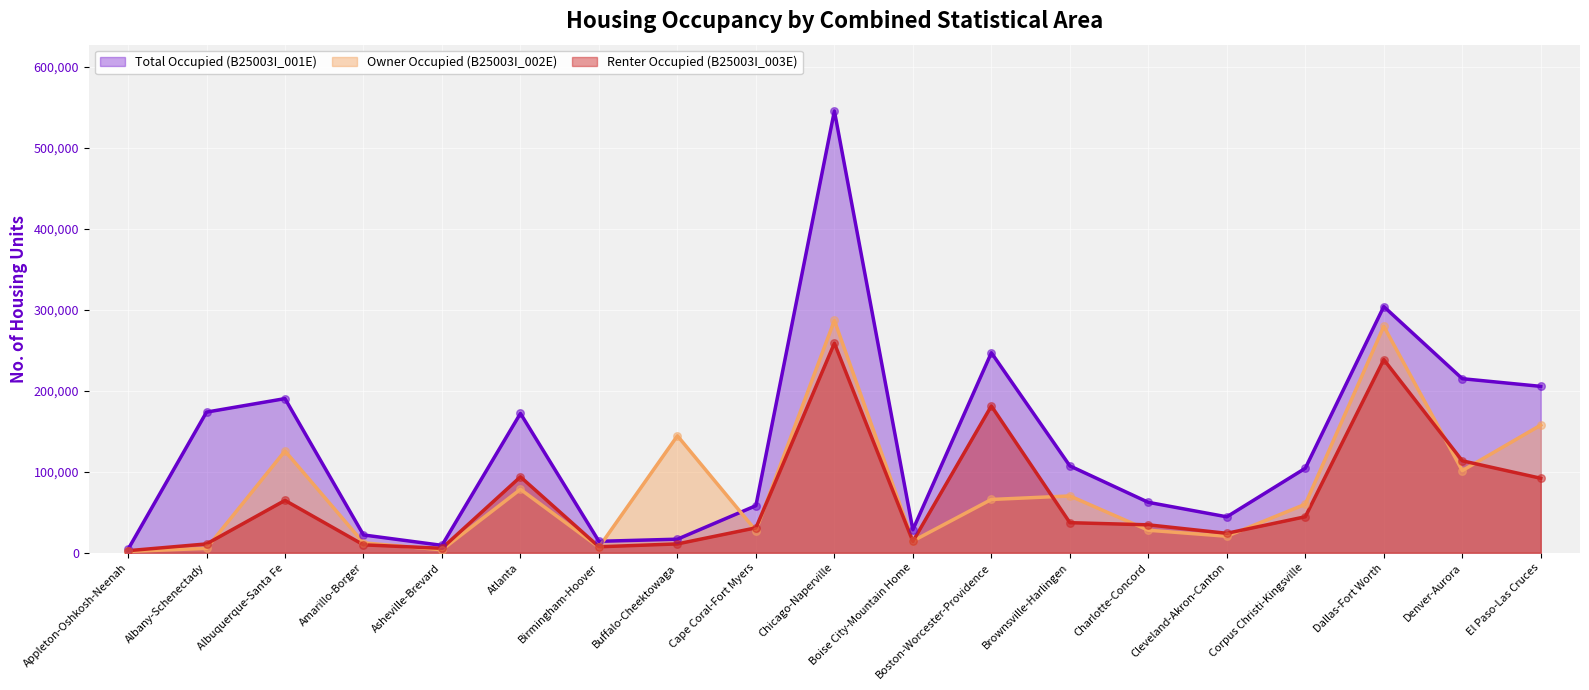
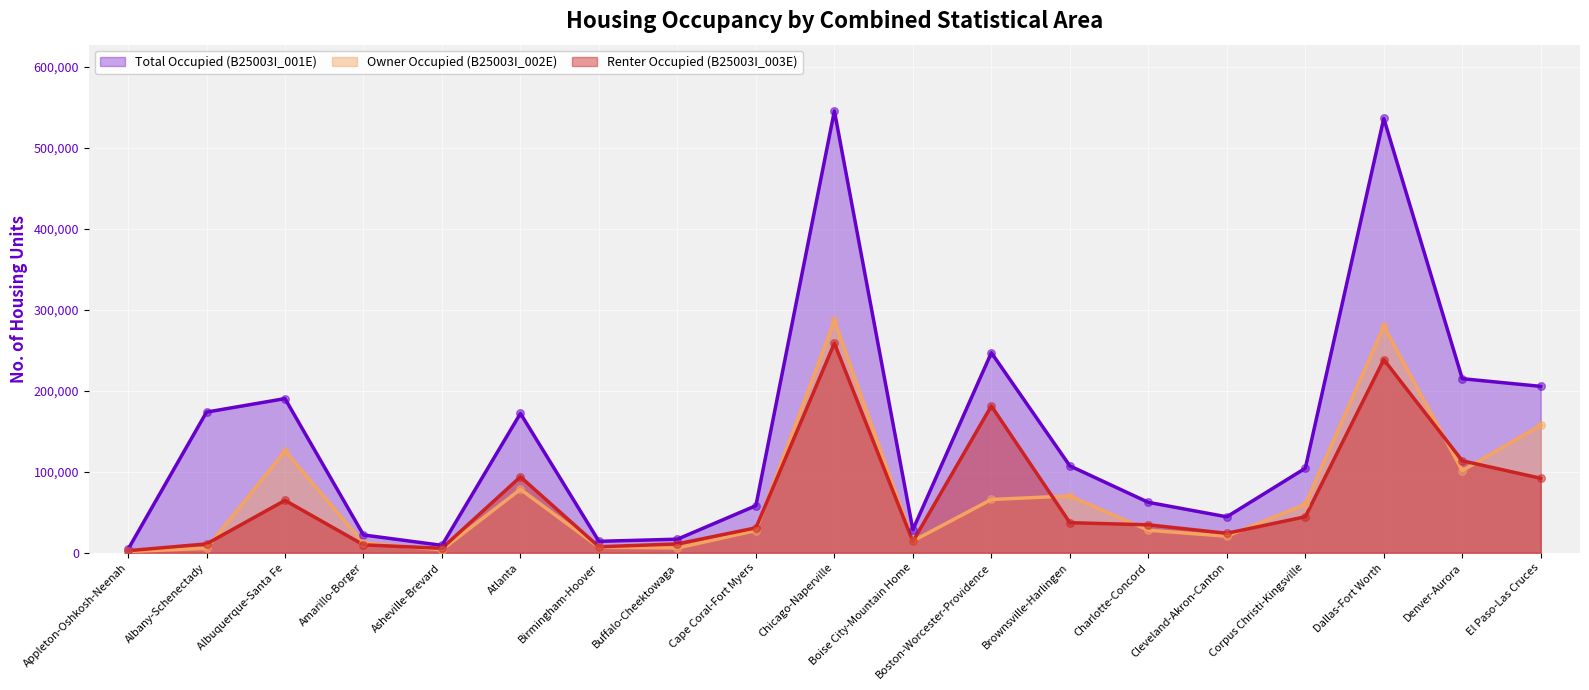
  {
    "Total Occupied (B25003I_001E)": {
      "Albany-Schenectady": "170,000",
      "Albuquerque-Santa Fe": "190,000",
      "Amarillo-Borger": "20,000",
      "Asheville-Brevard": "10,000",
      "Atlanta": "170,000",
      "Birmingham-Hoover": "10,000",
      "Buffalo-Cheektowaga": "20,000",
      "Cape Coral-Fort Myers": "60,000",
      "Chicago-Naperville": "550,000",
      "Boise City-Mountain Home": "30,000",
      "Boston-Worcester-Providence": "250,000",
      "Brownsville-Harlingen": "110,000",
      "Charlotte-Concord": "60,000",
      "Cleveland-Akron-Canton": "40,000",
      "Corpus Christi-Kingsville": "100,000",
-     "Dallas-Fort Worth": "300,000",
+     "Dallas-Fort Worth": "540,000",
      "Denver-Aurora": "210,000",
      "El Paso-Las Cruces": "210,000"
    },
    "Owner Occupied (B25003I_002E)": {
      "Albany-Schenectady": "10,000",
      "Albuquerque-Santa Fe": "130,000",
      "Atlanta": "80,000",
-     "Buffalo-Cheektowaga": "140,000",
+     "Buffalo-Cheektowaga": "10,000",
      "Cape Coral-Fort Myers": "30,000",
      "Chicago-Naperville": "290,000",
      "Boston-Worcester-Providence": "70,000",
      "Brownsville-Harlingen": "70,000",
      "Charlotte-Concord": "30,000",
      "Cleveland-Akron-Canton": "20,000",
      "Corpus Christi-Kingsville": "60,000",
      "Dallas-Fort Worth": "280,000",
      "Denver-Aurora": "100,000",
      "El Paso-Las Cruces": "160,000"
    },
    "Renter Occupied (B25003I_003E)": {
      "Albany-Schenectady": "10,000",
      "Albuquerque-Santa Fe": "60,000",
      "Atlanta": "90,000",
      "Buffalo-Cheektowaga": "10,000",
      "Cape Coral-Fort Myers": "30,000",
      "Chicago-Naperville": "260,000",
      "Boston-Worcester-Providence": "180,000",
      "Brownsville-Harlingen": "40,000",
      "Charlotte-Concord": "30,000",
      "Cleveland-Akron-Canton": "20,000",
      "Corpus Christi-Kingsville": "40,000",
      "Dallas-Fort Worth": "240,000",
      "Denver-Aurora": "110,000",
      "El Paso-Las Cruces": "90,000"
    }
  }
